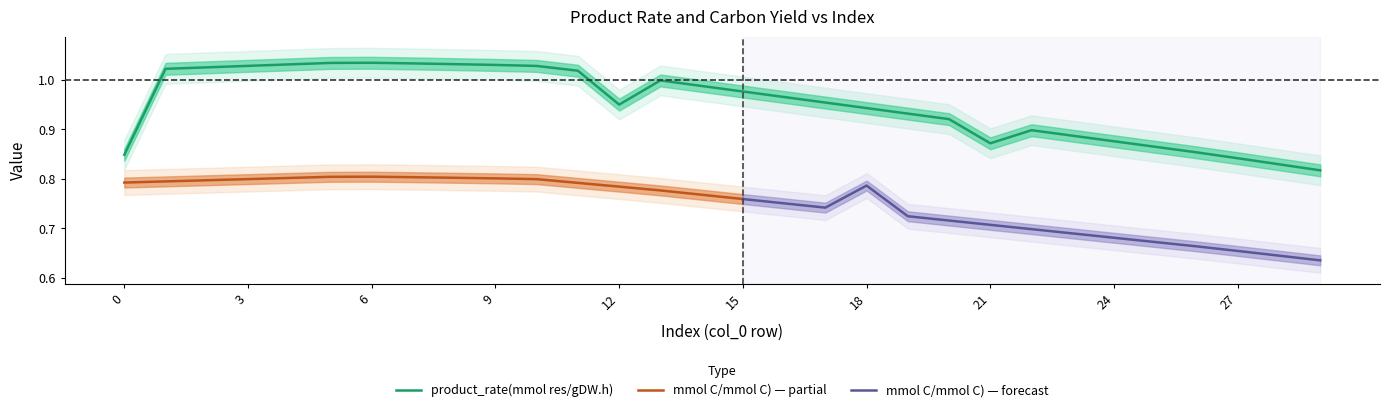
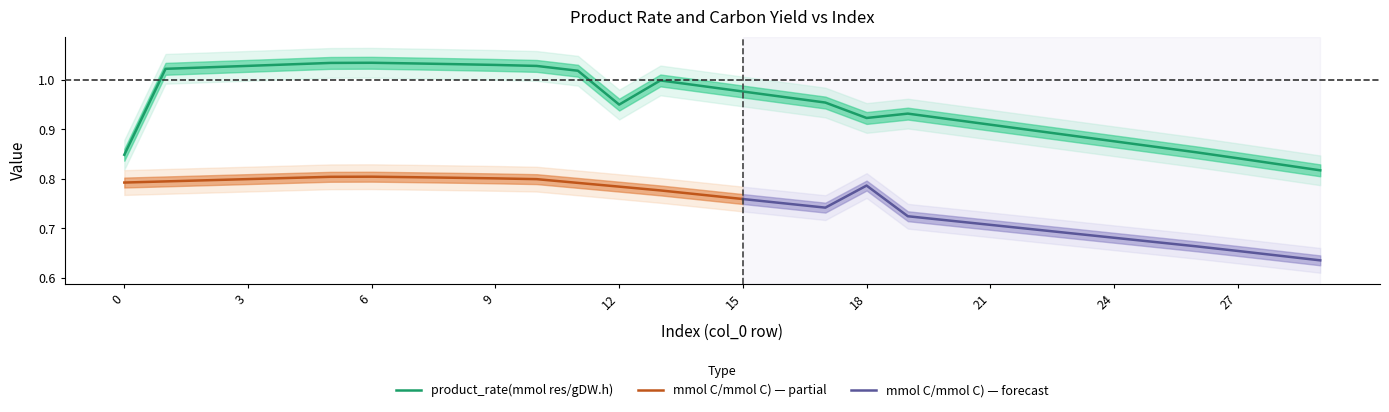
  {
    "product_rate(mmol res/gDW.h)": {
      "0": 0.85,
      "3": 1.03,
      "6": 1.03,
      "9": 1.03,
      "12": 0.95,
      "15": 0.98,
-     "18": 0.94,
-     "21": 0.87,
+     "18": 0.92,
+     "21": 0.91,
      "24": 0.88,
      "27": 0.84
    },
    "mmol C/mmol C) — forecast": {
      "18": 0.79,
      "21": 0.71,
      "24": 0.68,
      "27": 0.65
    }
  }
